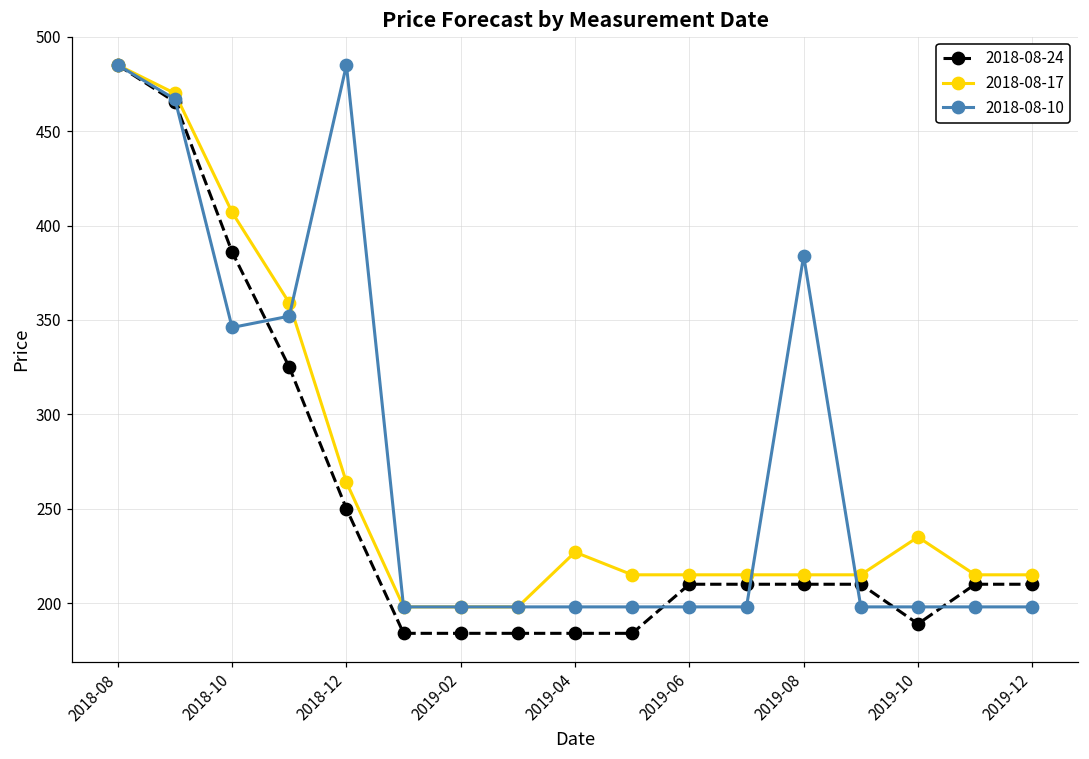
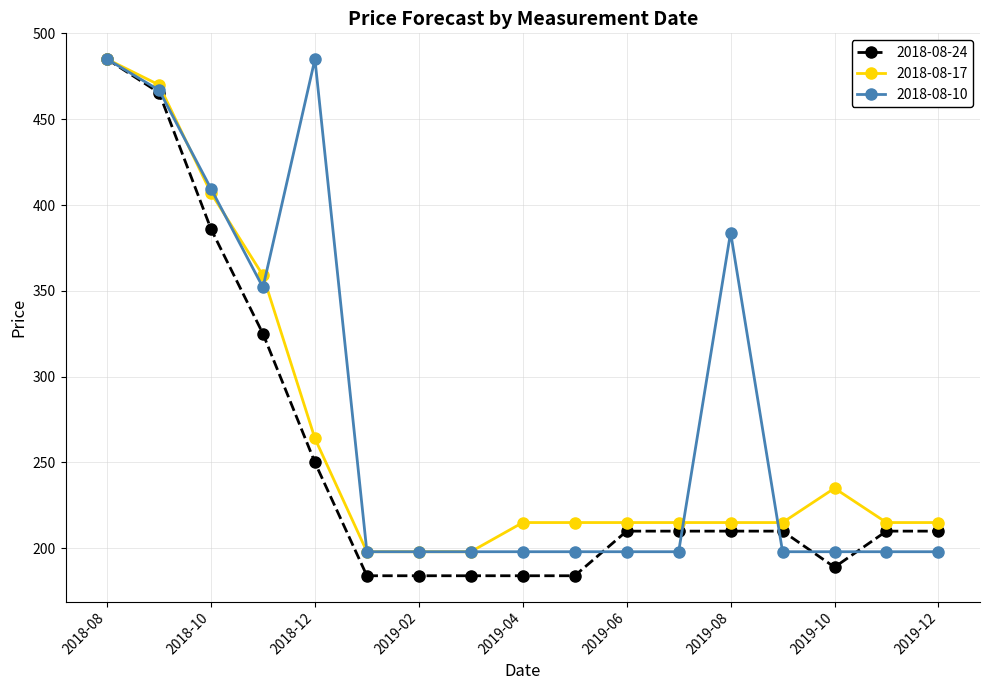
  {
    "2018-08-24": {
      "2018-10": 386,
      "2018-12": 250,
      "2019-02": 184,
      "2019-04": 184,
      "2019-06": 210,
      "2019-08": 210,
      "2019-10": 189,
      "2019-12": 210
    },
    "2018-08-17": {
      "2018-10": 407,
      "2018-12": 264,
-     "2019-04": 227,
+     "2019-04": 215,
      "2019-06": 215,
      "2019-08": 215,
      "2019-10": 235,
      "2019-12": 215
    },
    "2018-08-10": {
-     "2018-10": 346,
+     "2018-10": 410,
      "2018-12": 485,
      "2019-04": 198,
      "2019-06": 198,
      "2019-08": 384,
      "2019-10": 198,
      "2019-12": 198
    }
  }
